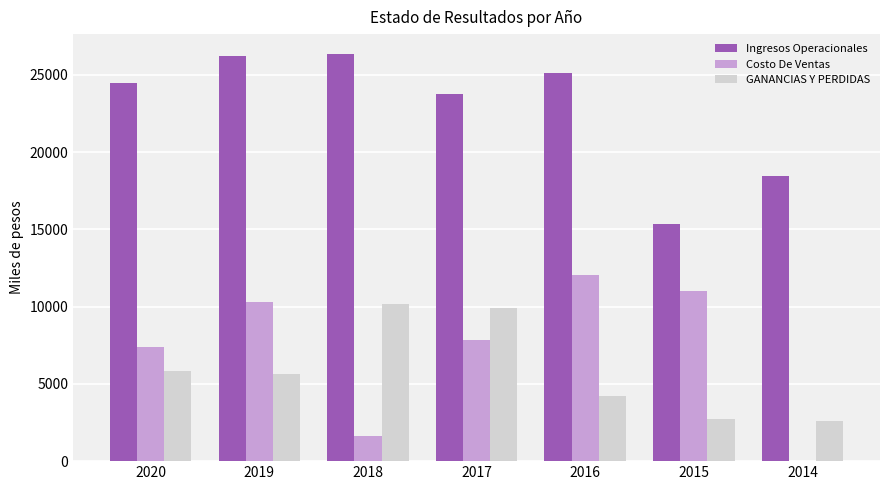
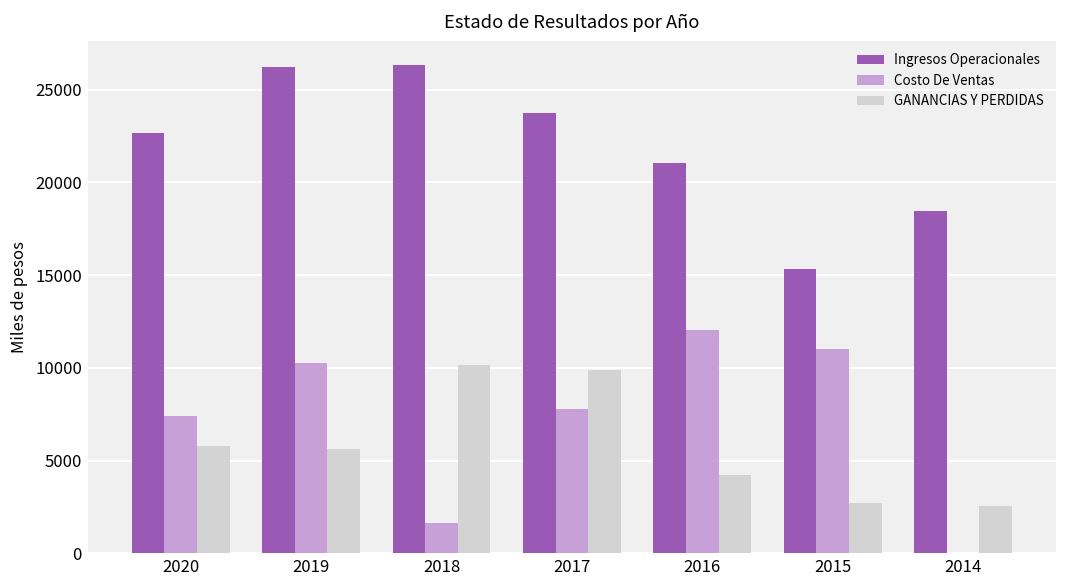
  {
    "Ingresos Operacionales": {
-     "2020": 24400,
+     "2020": 22700,
      "2019": 26200,
      "2018": 26300,
      "2017": 23800,
-     "2016": 25100,
+     "2016": 21000,
      "2015": 15300,
      "2014": 18400
    }
  }
